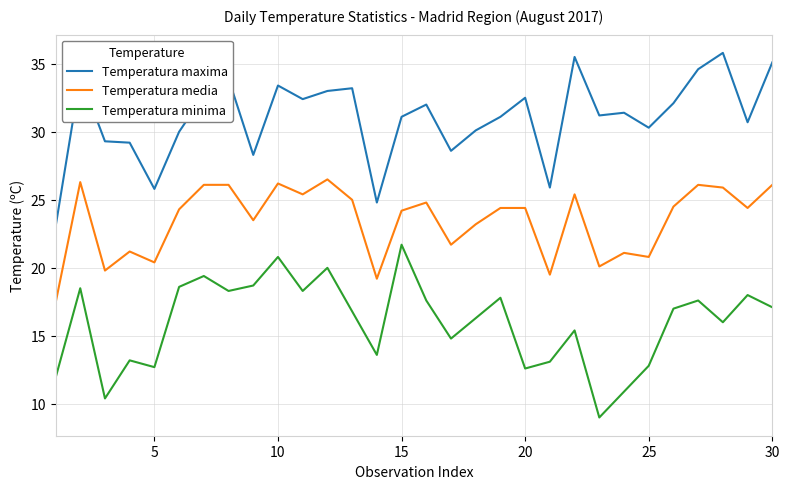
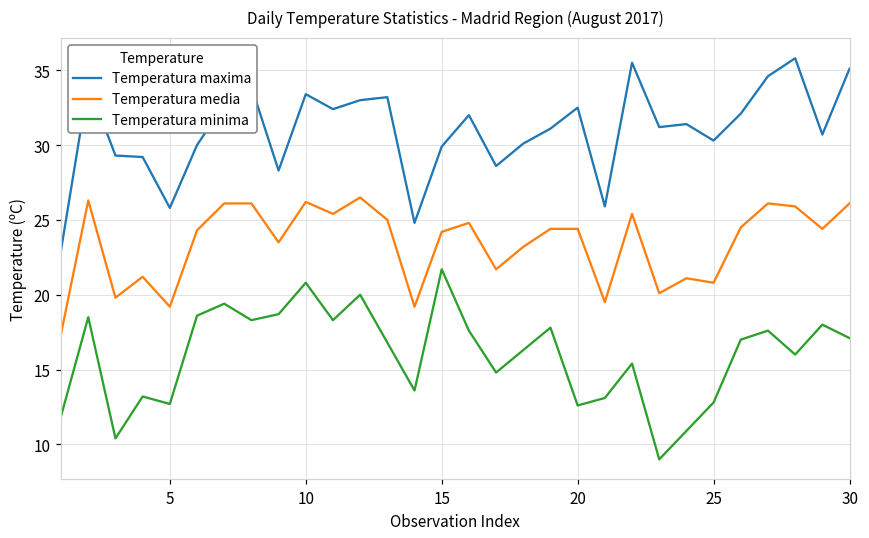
  {
    "Temperatura maxima": {
      "5": 25.8,
      "10": 33.4,
-     "15": 31.1,
+     "15": 29.9,
      "20": 32.5,
      "25": 30.3,
      "30": 35.1
    },
    "Temperatura media": {
-     "5": 20.4,
+     "5": 19.2,
      "10": 26.2,
      "15": 24.2,
      "20": 24.4,
      "25": 20.8,
      "30": 26.1
    },
    "Temperatura minima": {
      "5": 12.7,
      "10": 20.8,
      "15": 21.7,
      "20": 12.6,
      "25": 12.8,
      "30": 17.1
    }
  }
